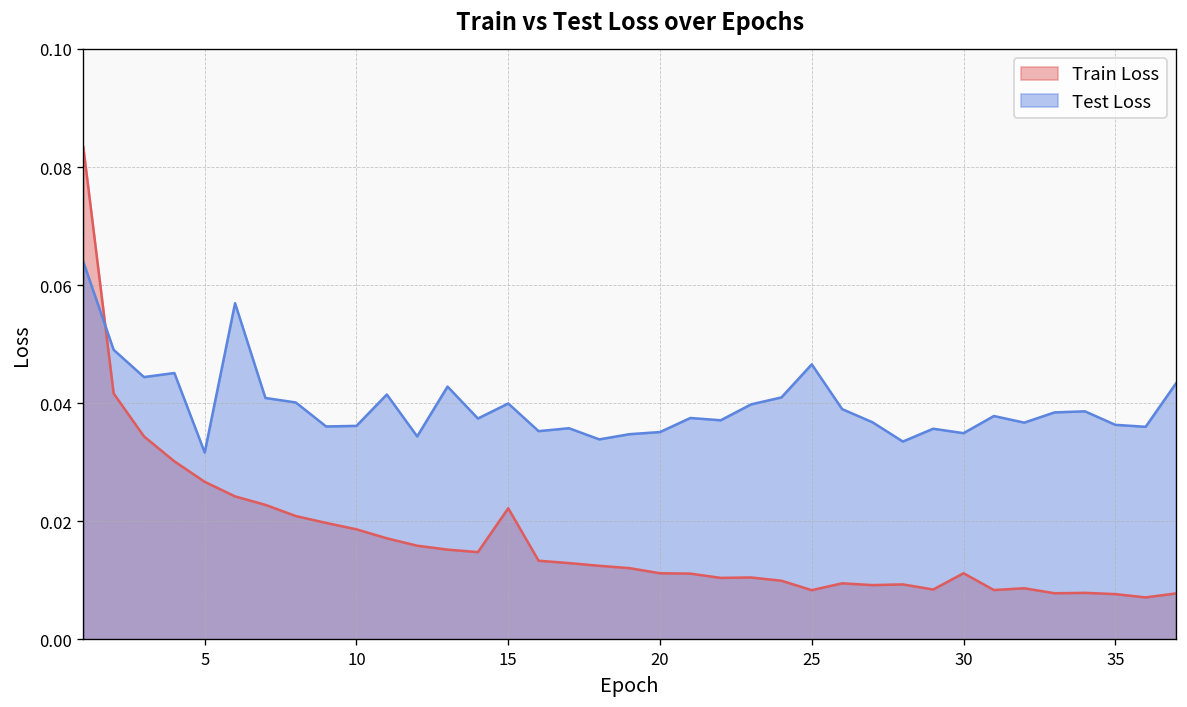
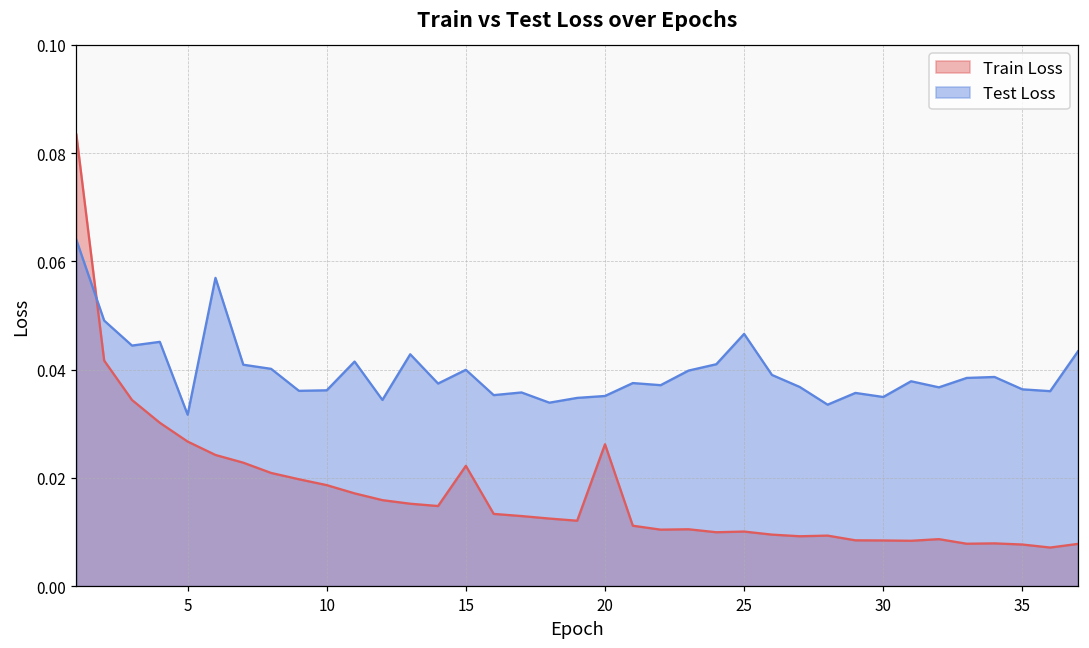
  {
    "Train Loss": {
      "5": 0.027,
      "10": 0.019,
      "15": 0.022,
-     "20": 0.011,
-     "25": 0.008,
-     "30": 0.011,
+     "20": 0.026,
+     "25": 0.010,
+     "30": 0.008,
      "35": 0.008
    },
    "Test Loss": {
      "5": 0.032,
      "10": 0.036,
      "15": 0.040,
      "20": 0.035,
      "25": 0.047,
      "30": 0.035,
      "35": 0.036
    }
  }
